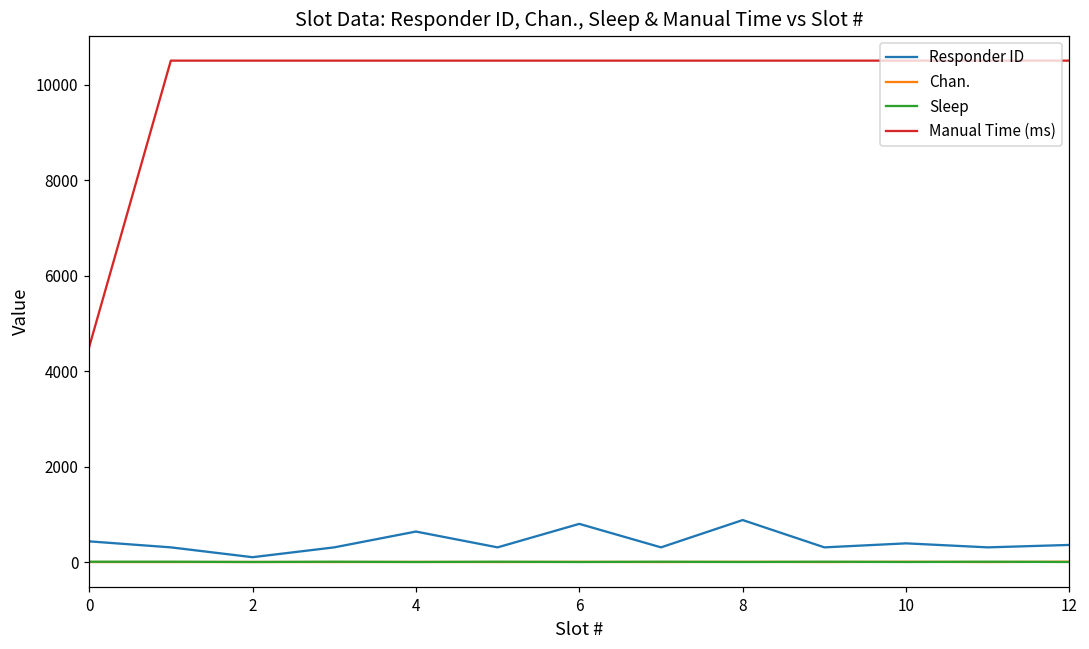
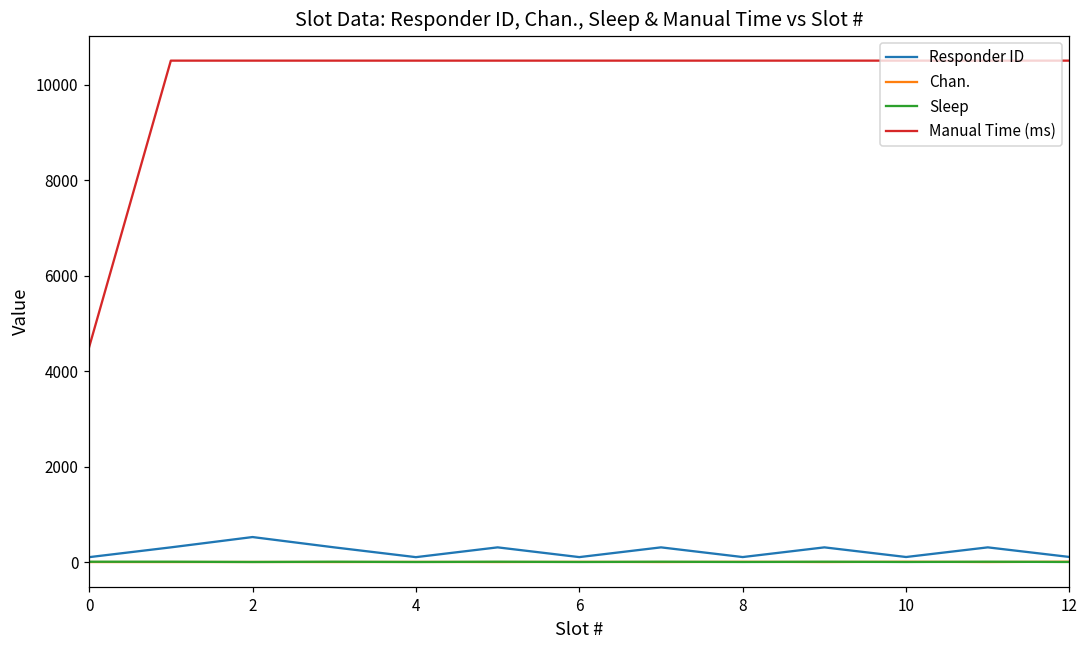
  {
    "Responder ID": {
-     "0": 400,
-     "2": 100,
-     "4": 600,
-     "6": 800,
-     "8": 900,
-     "10": 400,
-     "12": 400
+     "0": 100,
+     "2": 500,
+     "4": 100,
+     "6": 100,
+     "8": 100,
+     "10": 100,
+     "12": 100
    },
    "Sleep": {
      "0": 0,
      "2": 0,
      "4": 0,
      "6": 0,
      "8": 0,
      "10": 0,
      "12": 0
    },
    "Manual Time (ms)": {
      "0": 4500,
      "2": 10500,
      "4": 10500,
      "6": 10500,
      "8": 10500,
      "12": 10500
    }
  }
